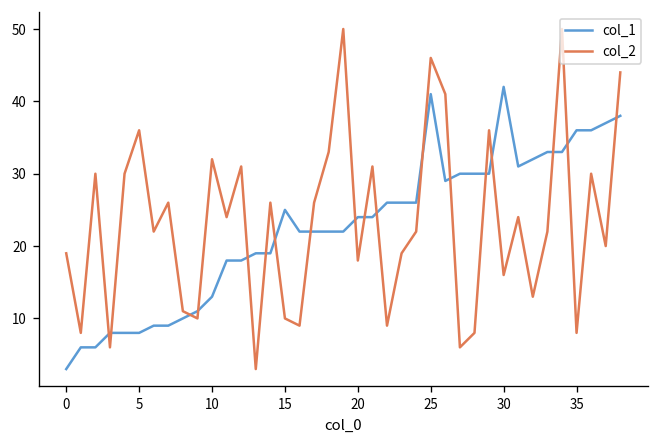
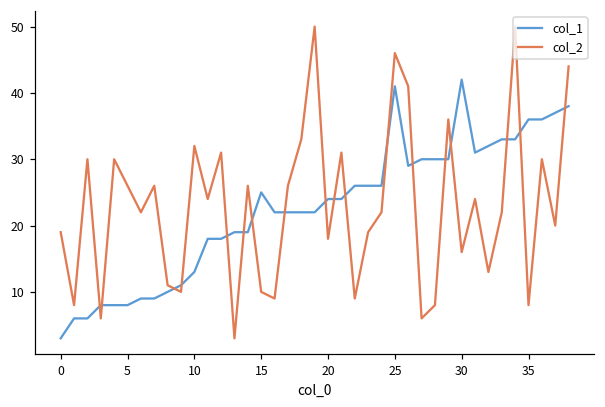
  {
    "col_1": {
      "0": 3,
      "5": 8,
      "10": 13,
      "15": 25,
      "20": 24,
      "25": 41,
      "30": 42,
      "35": 36
    },
    "col_2": {
      "0": 19,
-     "5": 36,
+     "5": 26,
      "10": 32,
      "15": 10,
      "20": 18,
      "25": 46,
      "30": 16,
      "35": 8
    }
  }
